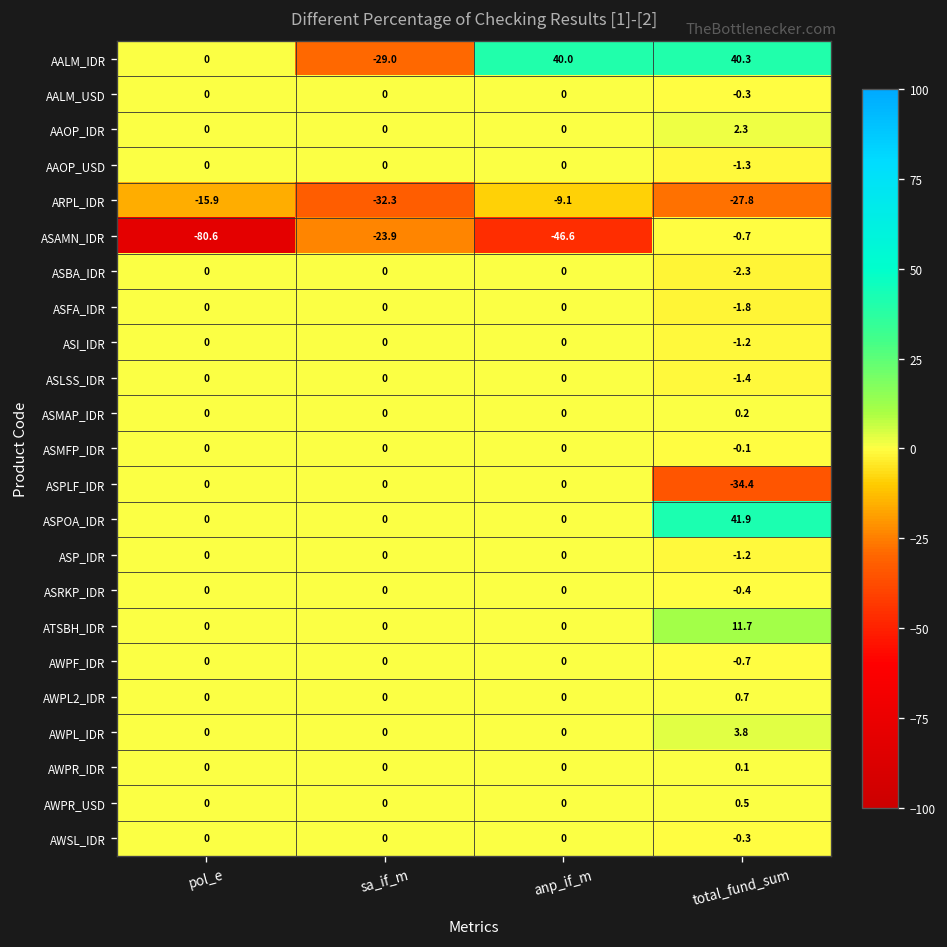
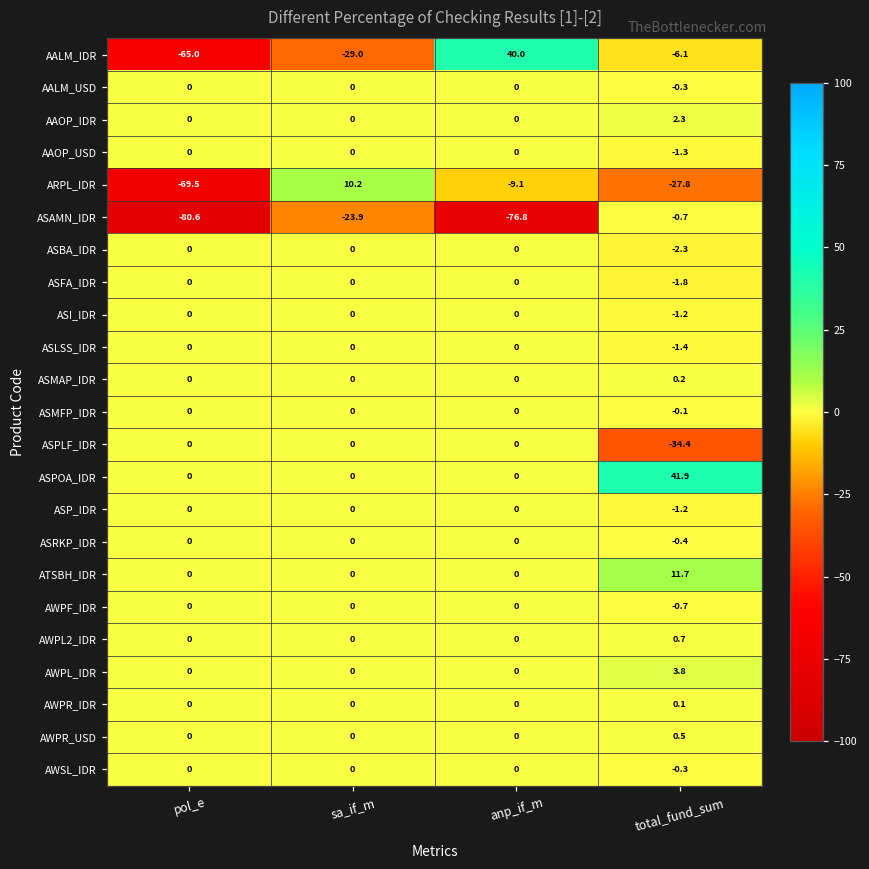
  {
    "AALM_IDR": {
-     "pol_e": 0,
+     "pol_e": -65.0,
      "sa_if_m": -29.0,
      "anp_if_m": 40.0,
-     "total_fund_sum": 40.3
+     "total_fund_sum": -6.1
    },
    "AALM_USD": {
      "pol_e": 0,
      "sa_if_m": 0,
      "anp_if_m": 0,
      "total_fund_sum": -0.3
    },
    "AAOP_IDR": {
      "pol_e": 0,
      "sa_if_m": 0,
      "anp_if_m": 0,
      "total_fund_sum": 2.3
    },
    "AAOP_USD": {
      "pol_e": 0,
      "sa_if_m": 0,
      "anp_if_m": 0,
      "total_fund_sum": -1.3
    },
    "ARPL_IDR": {
-     "pol_e": -15.9,
-     "sa_if_m": -32.3,
+     "pol_e": -69.5,
+     "sa_if_m": 10.2,
      "anp_if_m": -9.1,
      "total_fund_sum": -27.8
    },
    "ASAMN_IDR": {
      "pol_e": -80.6,
      "sa_if_m": -23.9,
-     "anp_if_m": -46.6,
+     "anp_if_m": -76.8,
      "total_fund_sum": -0.7
    },
    "ASBA_IDR": {
      "pol_e": 0,
      "sa_if_m": 0,
      "anp_if_m": 0,
      "total_fund_sum": -2.3
    },
    "ASFA_IDR": {
      "pol_e": 0,
      "sa_if_m": 0,
      "anp_if_m": 0,
      "total_fund_sum": -1.8
    },
    "ASI_IDR": {
      "pol_e": 0,
      "sa_if_m": 0,
      "anp_if_m": 0,
      "total_fund_sum": -1.2
    },
    "ASLSS_IDR": {
      "pol_e": 0,
      "sa_if_m": 0,
      "anp_if_m": 0,
      "total_fund_sum": -1.4
    },
    "ASMAP_IDR": {
      "pol_e": 0,
      "sa_if_m": 0,
      "anp_if_m": 0,
      "total_fund_sum": 0.2
    },
    "ASMFP_IDR": {
      "pol_e": 0,
      "sa_if_m": 0,
      "anp_if_m": 0,
      "total_fund_sum": -0.1
    },
    "ASPLF_IDR": {
      "pol_e": 0,
      "sa_if_m": 0,
      "anp_if_m": 0,
      "total_fund_sum": -34.4
    },
    "ASPOA_IDR": {
      "pol_e": 0,
      "sa_if_m": 0,
      "anp_if_m": 0,
      "total_fund_sum": 41.9
    },
    "ASP_IDR": {
      "pol_e": 0,
      "sa_if_m": 0,
      "anp_if_m": 0,
      "total_fund_sum": -1.2
    },
    "ASRKP_IDR": {
      "pol_e": 0,
      "sa_if_m": 0,
      "anp_if_m": 0,
      "total_fund_sum": -0.4
    },
    "ATSBH_IDR": {
      "pol_e": 0,
      "sa_if_m": 0,
      "anp_if_m": 0,
      "total_fund_sum": 11.7
    },
    "AWPF_IDR": {
      "pol_e": 0,
      "sa_if_m": 0,
      "anp_if_m": 0,
      "total_fund_sum": -0.7
    },
    "AWPL2_IDR": {
      "pol_e": 0,
      "sa_if_m": 0,
      "anp_if_m": 0,
      "total_fund_sum": 0.7
    },
    "AWPL_IDR": {
      "pol_e": 0,
      "sa_if_m": 0,
      "anp_if_m": 0,
      "total_fund_sum": 3.8
    },
    "AWPR_IDR": {
      "pol_e": 0,
      "sa_if_m": 0,
      "anp_if_m": 0,
      "total_fund_sum": 0.1
    },
    "AWPR_USD": {
      "pol_e": 0,
      "sa_if_m": 0,
      "anp_if_m": 0,
      "total_fund_sum": 0.5
    },
    "AWSL_IDR": {
      "pol_e": 0,
      "sa_if_m": 0,
      "anp_if_m": 0,
      "total_fund_sum": -0.3
    }
  }
